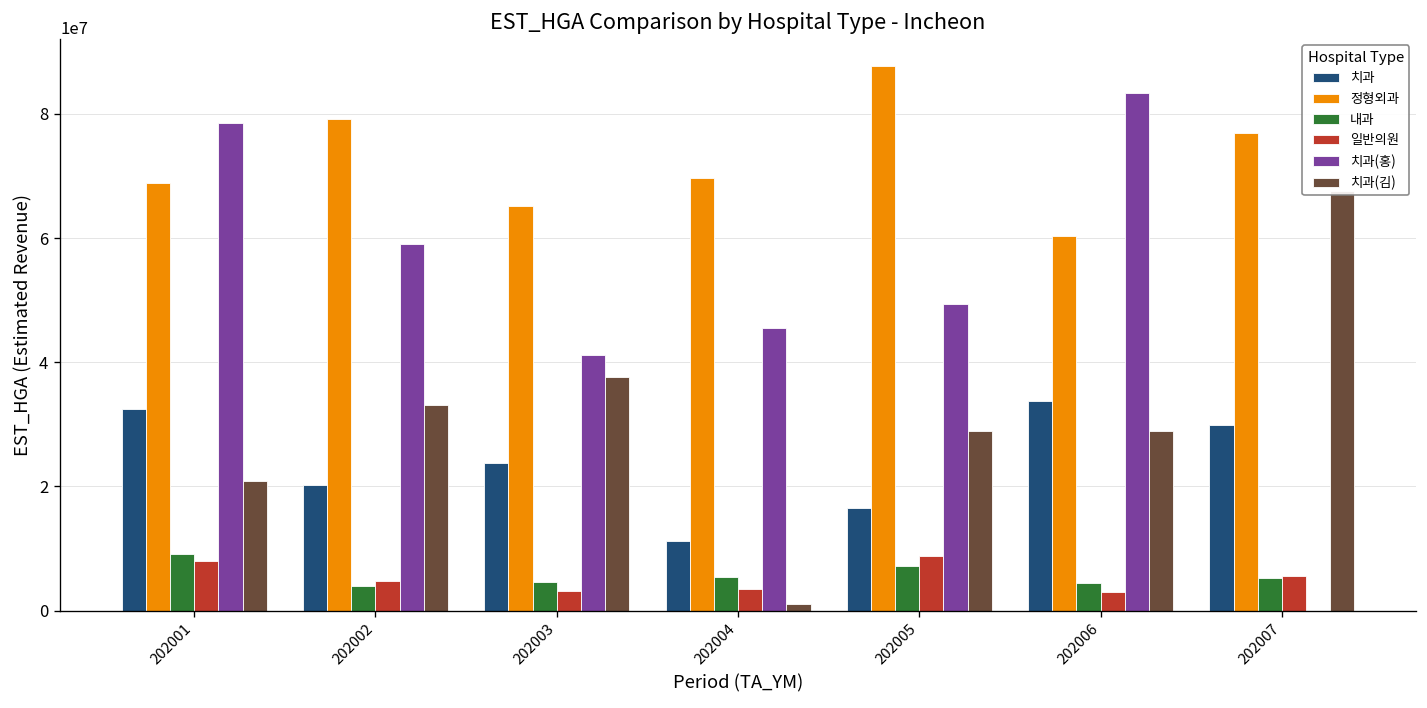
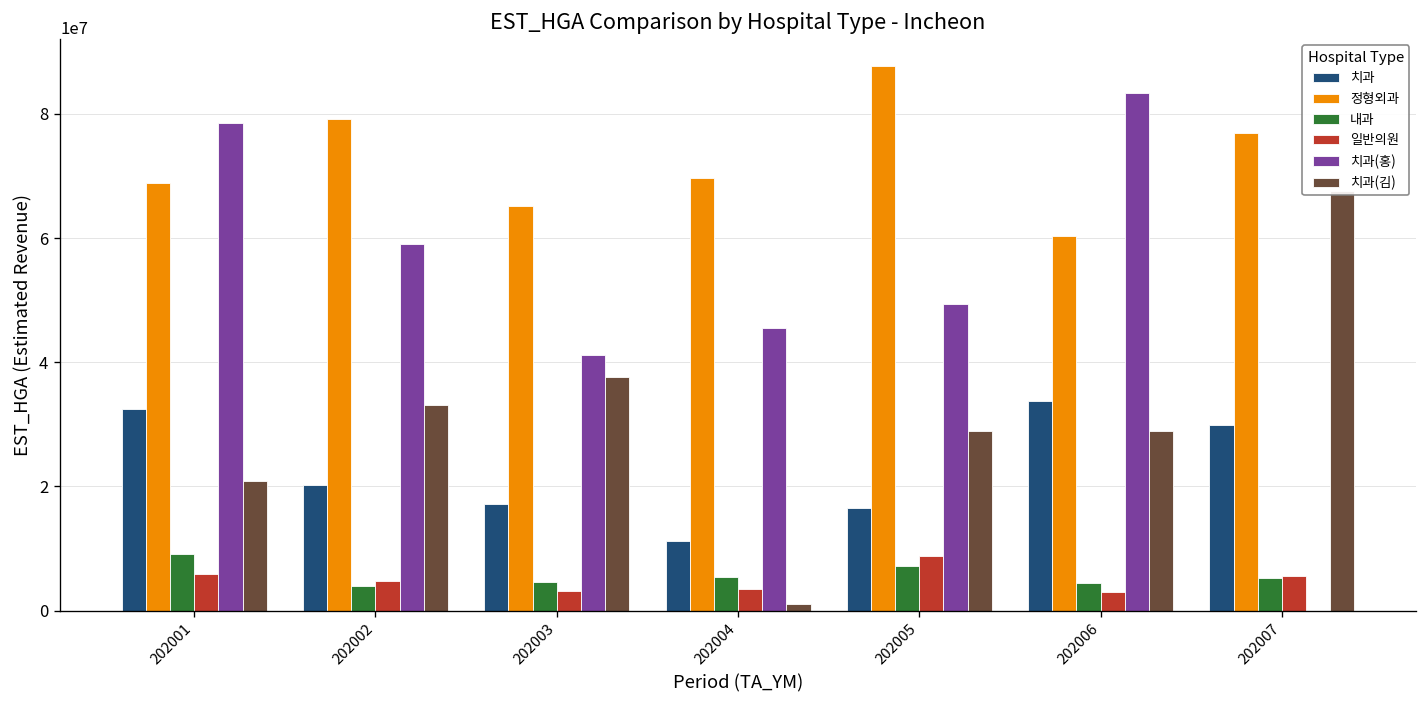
  {
    "치과": {
      "202001": 32000000,
      "202002": 20000000,
-     "202003": 24000000,
+     "202003": 17000000,
      "202004": 11000000,
      "202005": 17000000,
      "202006": 34000000,
      "202007": 30000000
    },
    "정형외과": {
      "202001": 69000000,
      "202002": 79000000,
      "202003": 65000000,
      "202004": 70000000,
      "202005": 88000000,
      "202006": 60000000,
      "202007": 77000000
    },
    "내과": {
      "202001": 9000000,
      "202002": 4000000,
      "202003": 5000000,
      "202004": 5000000,
      "202005": 7000000,
      "202006": 4000000,
      "202007": 5000000
    },
    "일반의원": {
-     "202001": 8000000,
+     "202001": 6000000,
      "202002": 5000000,
      "202003": 3000000,
      "202004": 4000000,
      "202005": 9000000,
      "202006": 3000000,
      "202007": 6000000
    },
    "치과(홍)": {
      "202001": 79000000,
      "202002": 59000000,
      "202003": 41000000,
      "202004": 46000000,
      "202005": 49000000,
      "202006": 83000000,
      "202007": 0
    },
    "치과(김)": {
      "202001": 21000000,
      "202002": 33000000,
      "202003": 38000000,
      "202004": 1000000,
      "202005": 29000000,
      "202006": 29000000,
      "202007": 68000000
    }
  }
